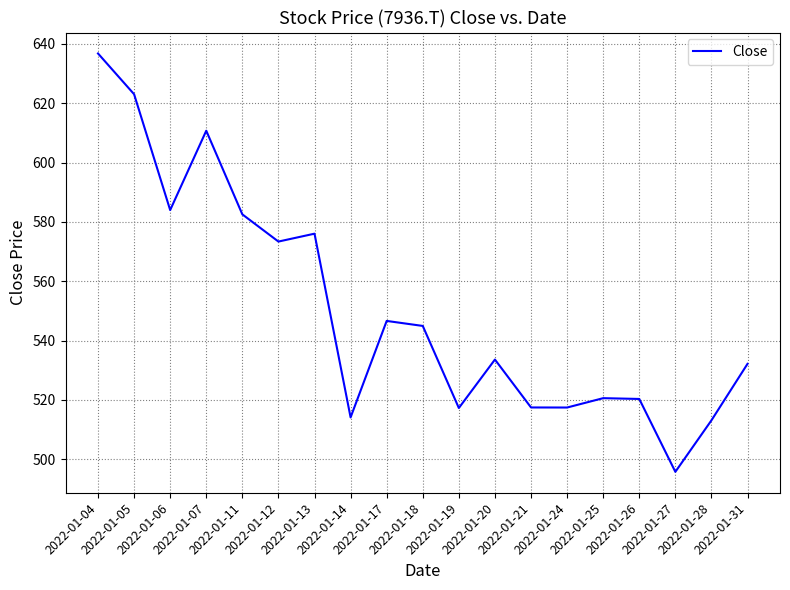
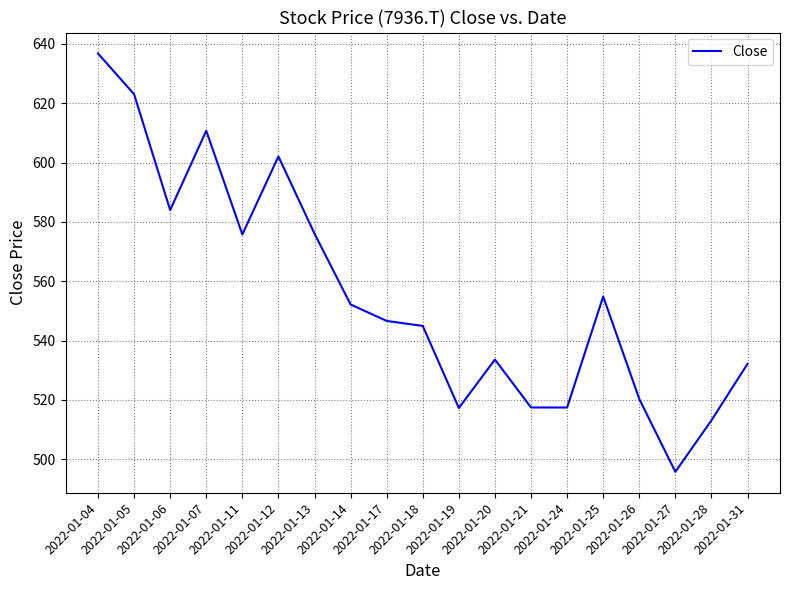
  {
    "2022-01-04": 637,
    "2022-01-05": 623,
    "2022-01-06": 584,
    "2022-01-07": 611,
-   "2022-01-11": 583,
-   "2022-01-12": 573,
+   "2022-01-11": 576,
+   "2022-01-12": 602,
    "2022-01-13": 576,
-   "2022-01-14": 514,
+   "2022-01-14": 552,
    "2022-01-17": 547,
    "2022-01-18": 545,
    "2022-01-19": 517,
    "2022-01-20": 534,
    "2022-01-21": 517,
    "2022-01-24": 517,
-   "2022-01-25": 521,
+   "2022-01-25": 555,
    "2022-01-26": 520,
    "2022-01-27": 496,
    "2022-01-28": 513,
    "2022-01-31": 532
  }
